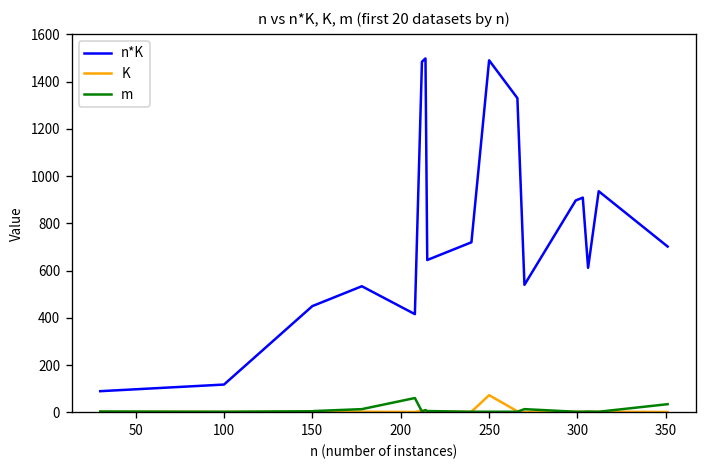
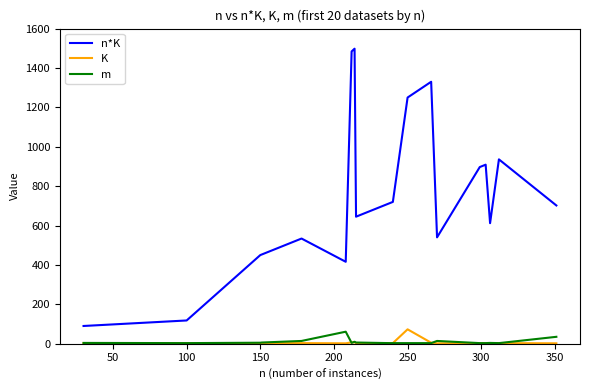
  {
    "n*K": {
      "100": 120,
      "150": 450,
-     "250": 1490,
+     "250": 1250,
      "300": 900
    },
    "K": {
      "250": 70
    },
    "m": {
      "250": 0
    }
  }
